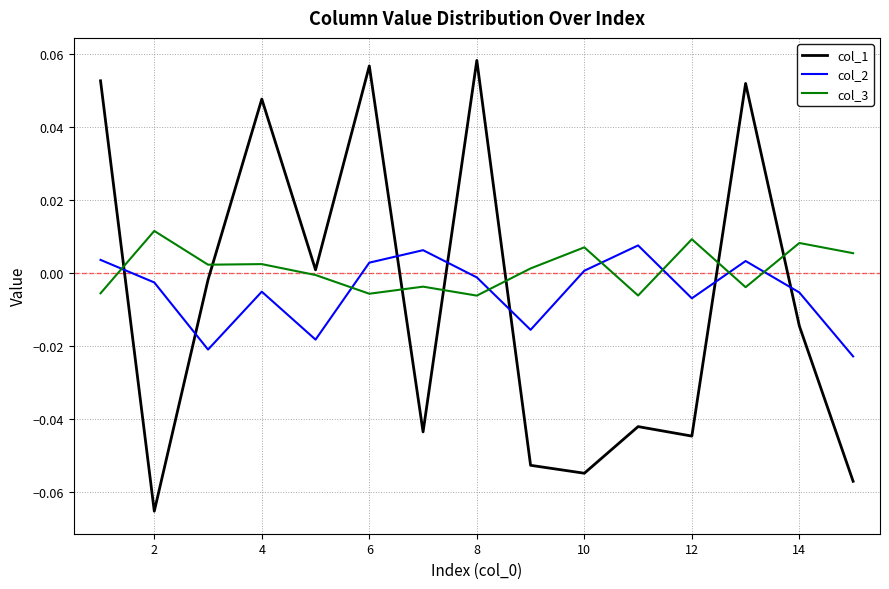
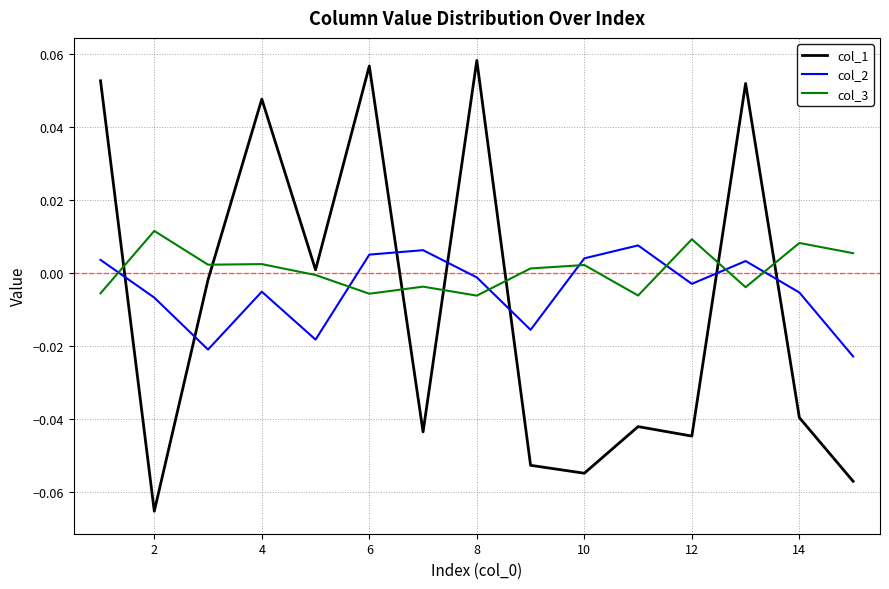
  {
    "col_1": {
      "2": -0.065,
      "4": 0.048,
      "6": 0.057,
      "8": 0.058,
      "10": -0.055,
      "12": -0.045,
-     "14": -0.015
+     "14": -0.040
    },
    "col_2": {
-     "2": -0.003,
+     "2": -0.007,
      "4": -0.005,
-     "6": 0.003,
+     "6": 0.005,
      "8": -0.001,
-     "10": 0.001,
-     "12": -0.007,
+     "10": 0.004,
+     "12": -0.003,
      "14": -0.005
    },
    "col_3": {
      "2": 0.011,
      "4": 0.002,
      "6": -0.006,
      "8": -0.006,
-     "10": 0.007,
+     "10": 0.002,
      "12": 0.009,
      "14": 0.008
    }
  }
